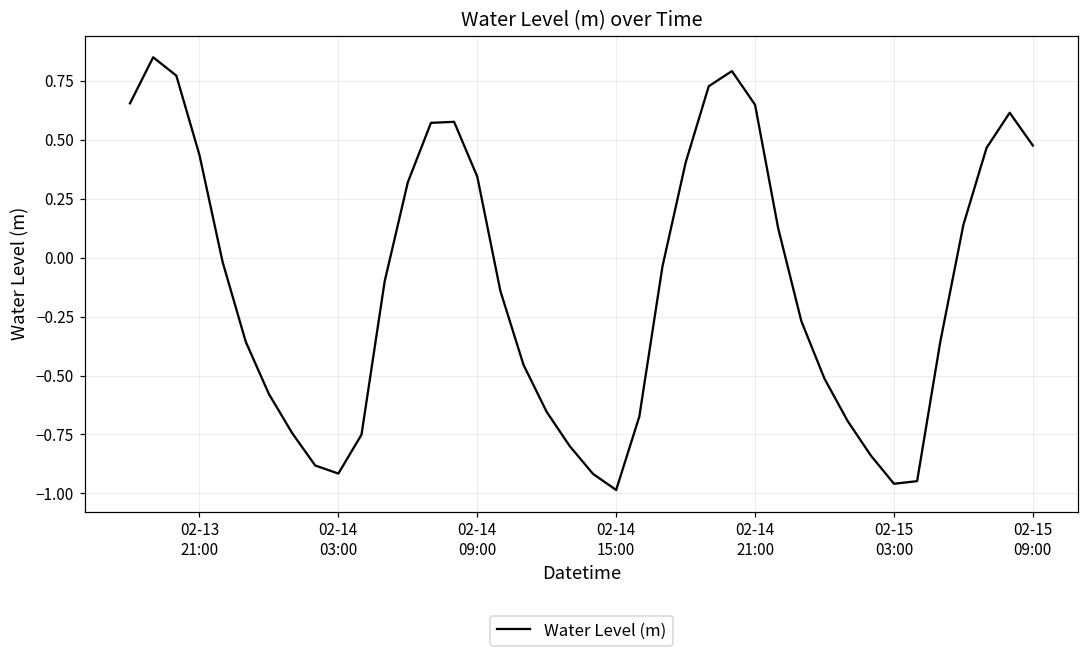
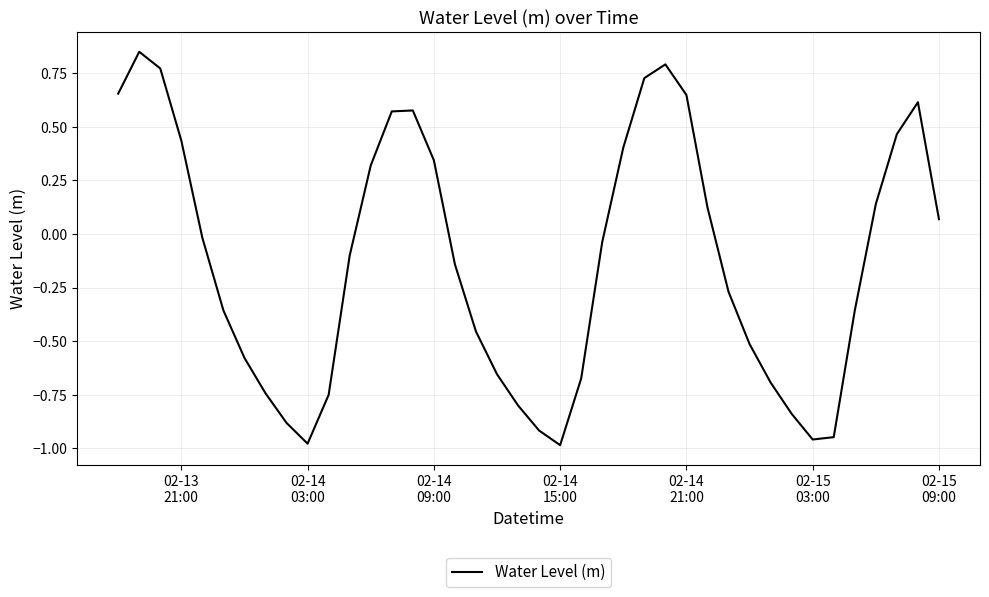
  {
    "02-13 21:00": 0.44,
-   "02-14 03:00": -0.92,
+   "02-14 03:00": -0.98,
    "02-14 09:00": 0.34,
    "02-14 15:00": -0.99,
    "02-14 21:00": 0.65,
    "02-15 03:00": -0.96,
-   "02-15 09:00": 0.48
+   "02-15 09:00": 0.07
  }
